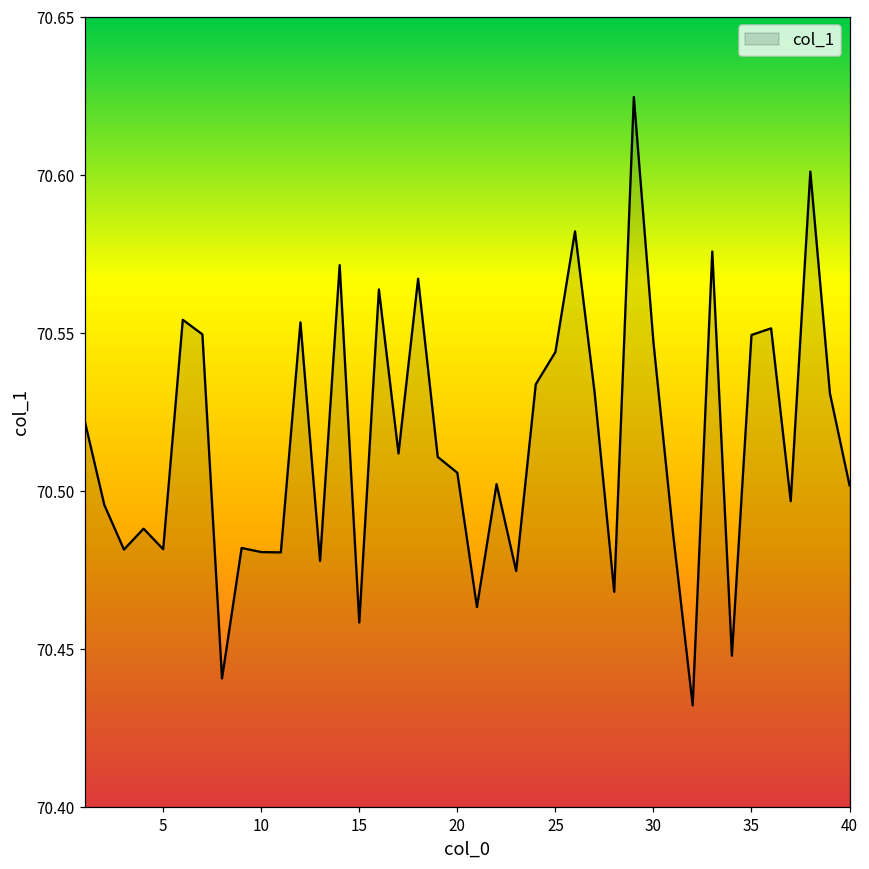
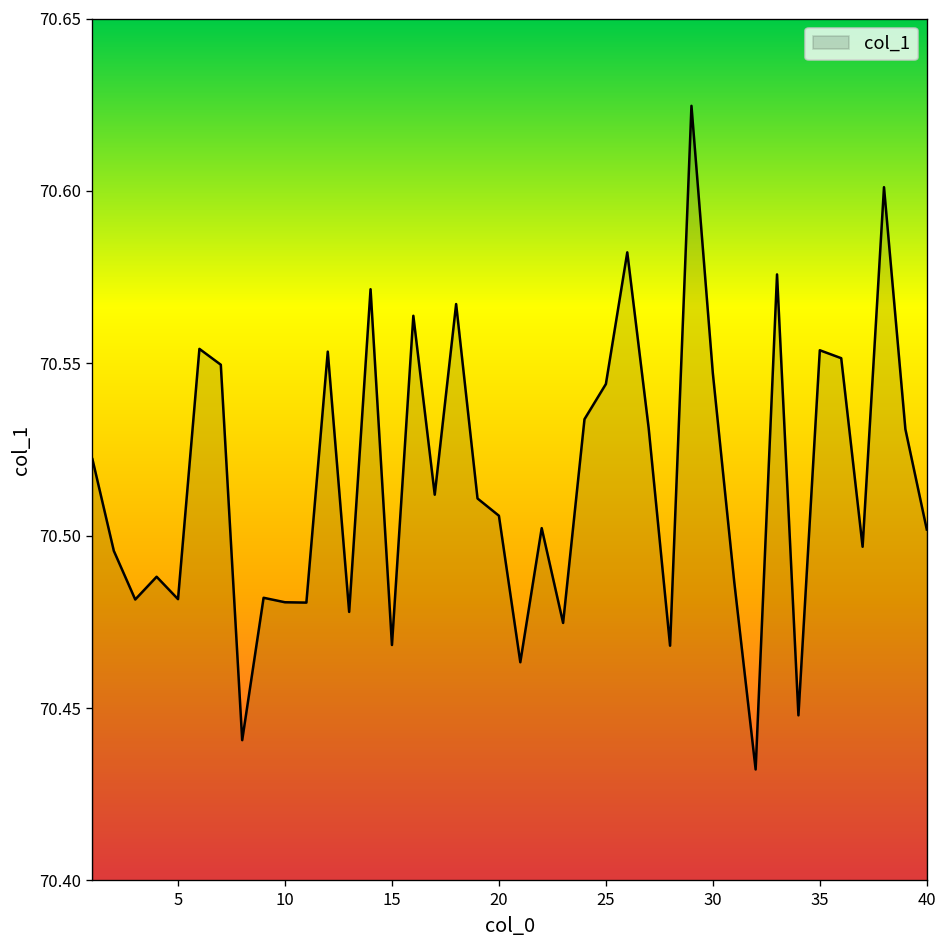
  {
    "5": 70.482,
    "10": 70.481,
-   "15": 70.458,
+   "15": 70.468,
    "20": 70.506,
    "25": 70.544,
    "30": 70.547,
-   "35": 70.549,
+   "35": 70.554,
    "40": 70.502
  }
